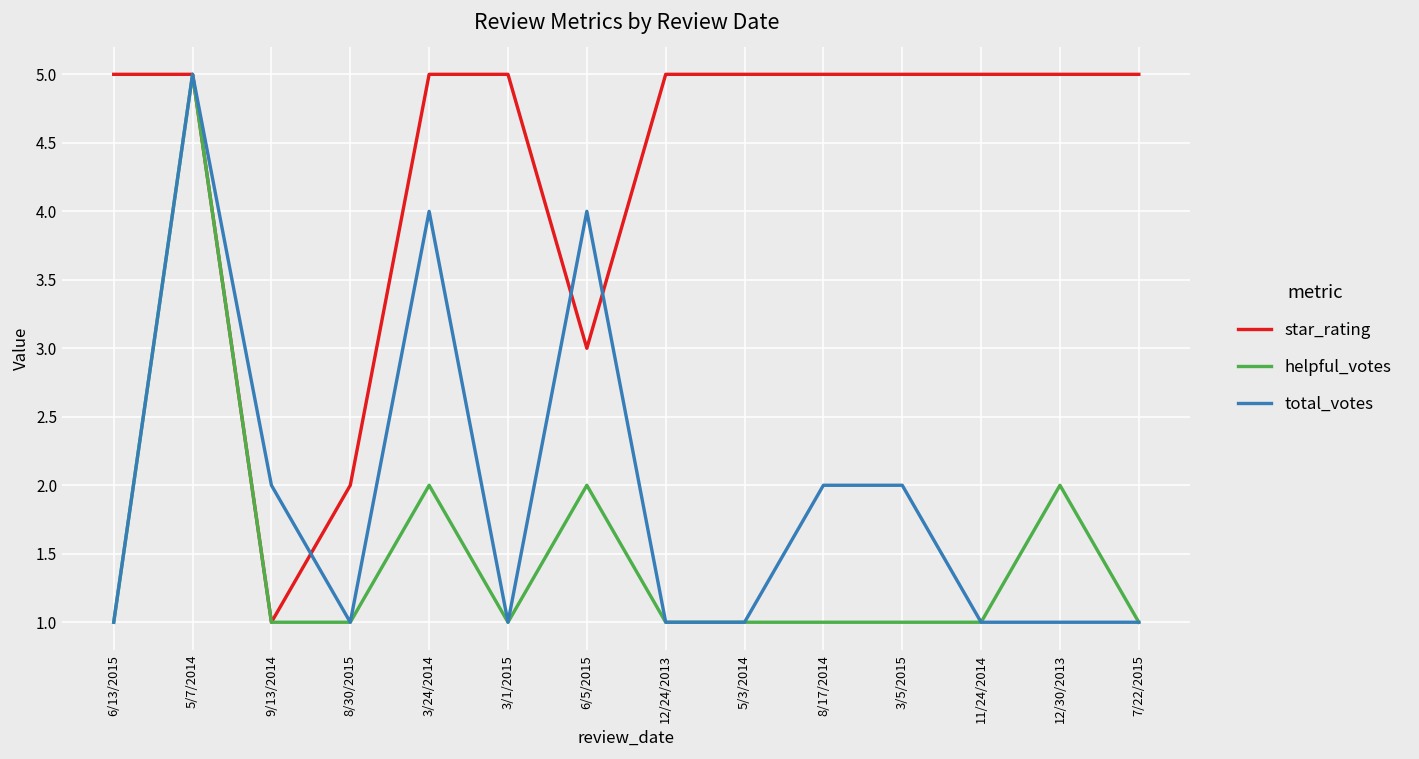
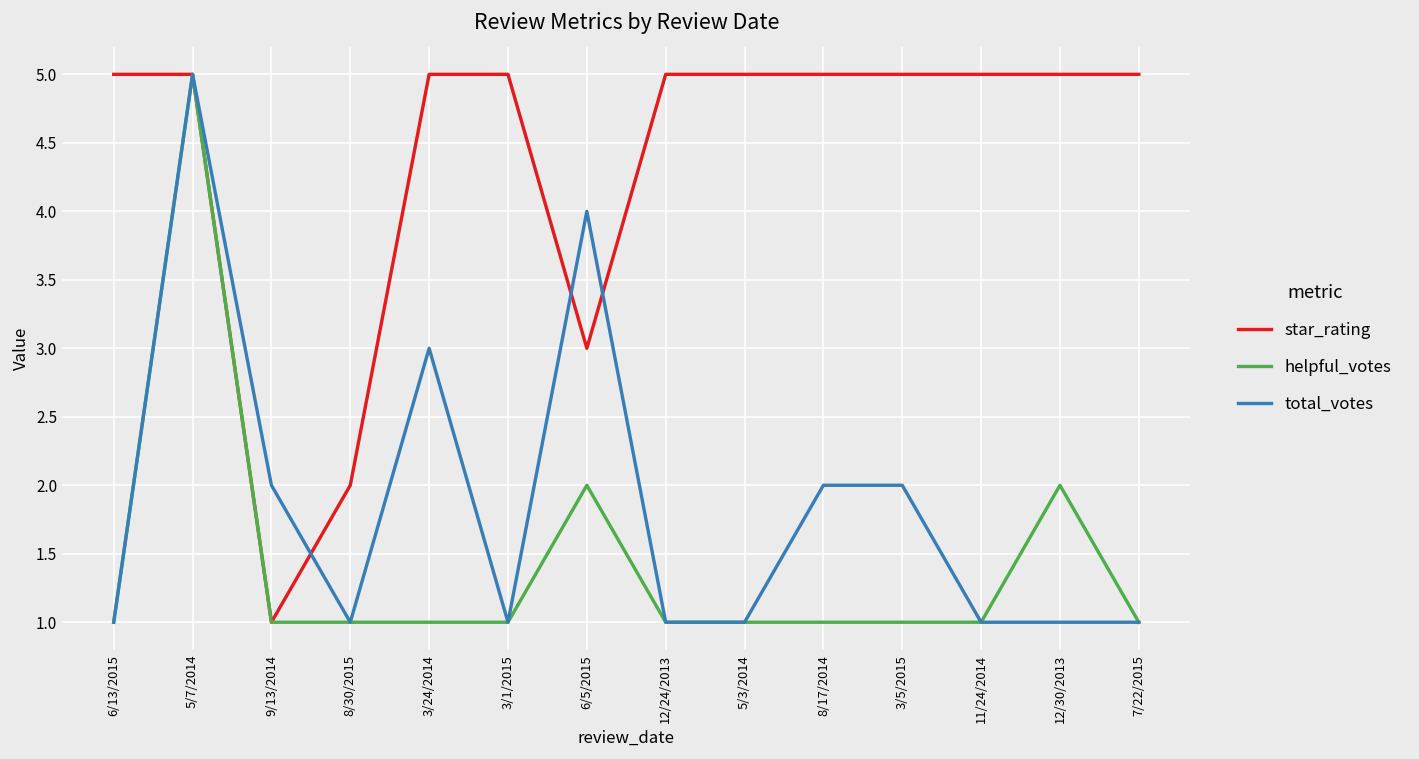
  {
    "star_rating": {
      "6/13/2015": 5,
      "8/30/2015": 2,
      "3/24/2014": 5,
      "3/1/2015": 5,
      "6/5/2015": 3,
      "12/24/2013": 5,
      "5/3/2014": 5,
      "8/17/2014": 5,
      "3/5/2015": 5,
      "11/24/2014": 5,
      "12/30/2013": 5,
      "7/22/2015": 5
    },
    "helpful_votes": {
-     "3/24/2014": 2,
+     "3/24/2014": 1,
      "6/5/2015": 2,
      "8/17/2014": 1,
      "3/5/2015": 1,
      "12/30/2013": 2
    },
    "total_votes": {
      "9/13/2014": 2,
-     "3/24/2014": 4,
+     "3/24/2014": 3,
      "6/5/2015": 4,
      "8/17/2014": 2,
      "3/5/2015": 2,
      "12/30/2013": 1
    }
  }
